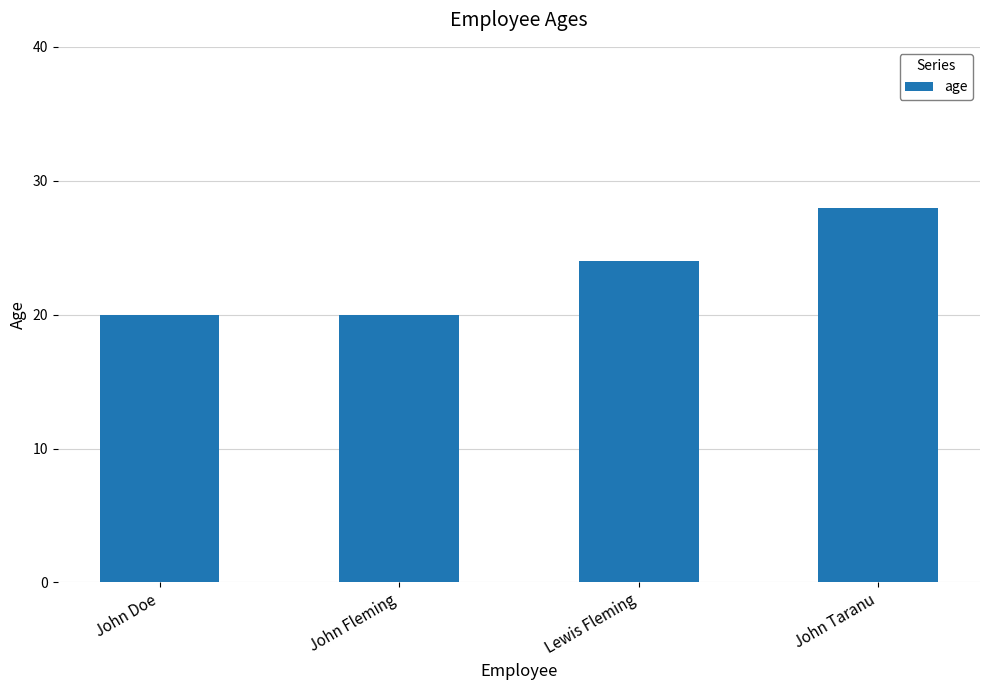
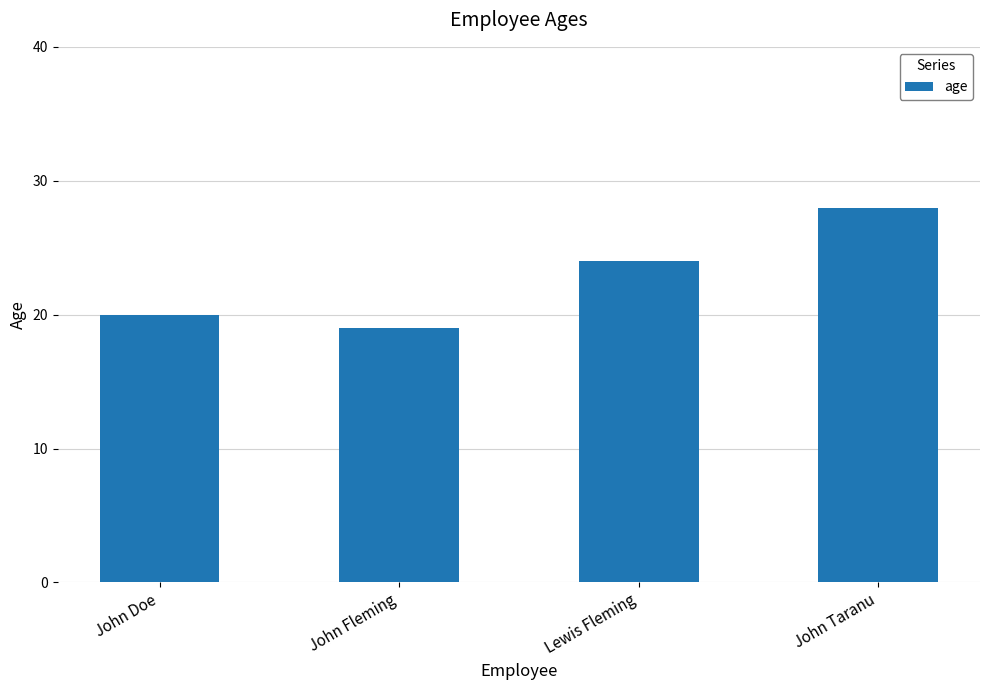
  {
    "John Doe": 20,
-   "John Fleming": 20,
+   "John Fleming": 19,
    "Lewis Fleming": 24,
    "John Taranu": 28
  }
